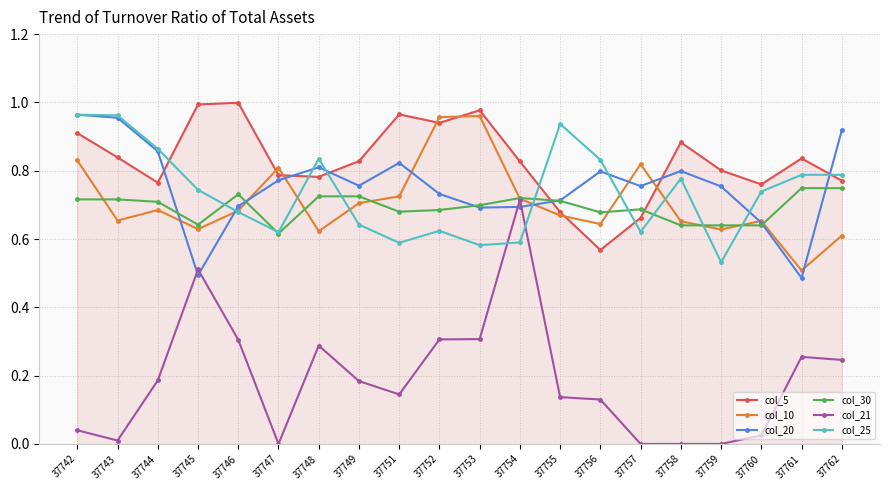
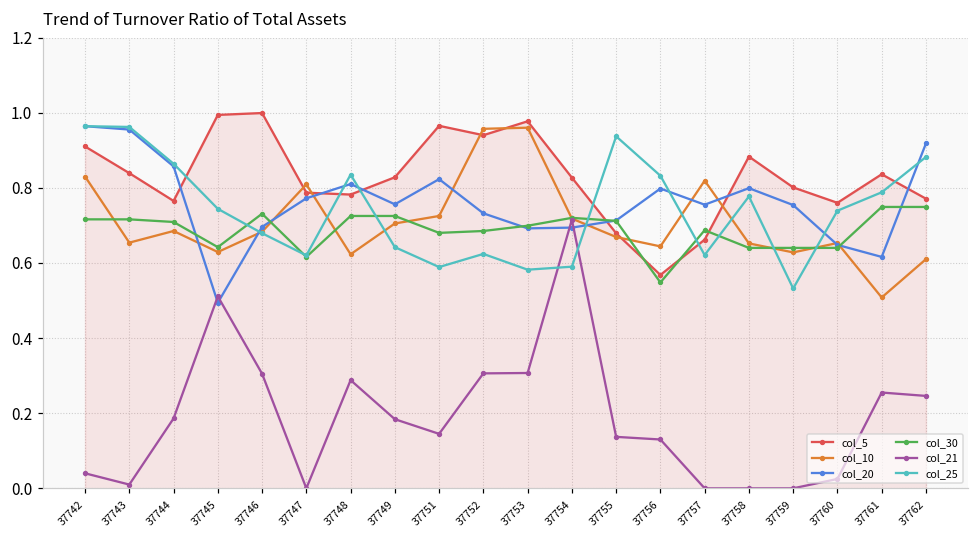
  {
    "col_20": {
      "37745": 0.49,
      "37746": 0.70,
      "37747": 0.77,
      "37748": 0.81,
      "37749": 0.76,
      "37751": 0.82,
      "37752": 0.73,
      "37754": 0.69,
      "37756": 0.80,
      "37757": 0.76,
      "37758": 0.80,
      "37759": 0.75,
-     "37761": 0.49,
+     "37761": 0.62,
      "37762": 0.92
    },
    "col_30": {
      "37742": 0.72,
      "37743": 0.72,
      "37744": 0.71,
      "37745": 0.64,
      "37746": 0.73,
      "37748": 0.73,
      "37749": 0.73,
      "37751": 0.68,
      "37752": 0.69,
-     "37756": 0.68,
+     "37756": 0.55,
      "37757": 0.69,
      "37758": 0.64,
      "37759": 0.64,
      "37760": 0.64,
      "37761": 0.75,
      "37762": 0.75
    },
    "col_21": {
      "37742": 0.04,
      "37743": 0.01,
      "37744": 0.19,
      "37745": 0.51,
      "37746": 0.31,
      "37747": 0.00,
      "37748": 0.29,
      "37749": 0.18,
      "37751": 0.15,
      "37752": 0.31,
      "37753": 0.31,
      "37755": 0.14,
      "37756": 0.13,
      "37757": 0.00,
      "37758": 0.00,
      "37759": 0.00,
      "37761": 0.26,
      "37762": 0.25
    },
    "col_25": {
      "37745": 0.74,
      "37748": 0.84,
      "37749": 0.64,
      "37751": 0.59,
      "37752": 0.62,
      "37753": 0.58,
      "37754": 0.59,
      "37755": 0.94,
      "37756": 0.83,
      "37757": 0.62,
      "37758": 0.78,
      "37759": 0.53,
      "37760": 0.74,
      "37761": 0.79,
-     "37762": 0.79
+     "37762": 0.88
    }
  }
